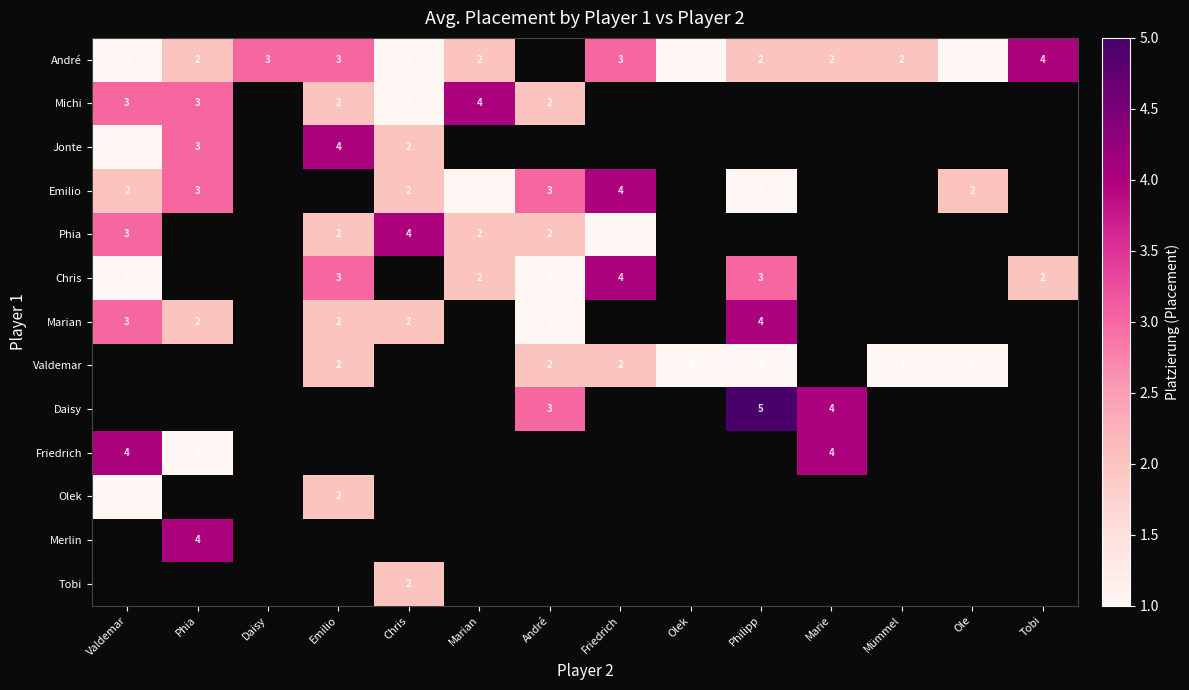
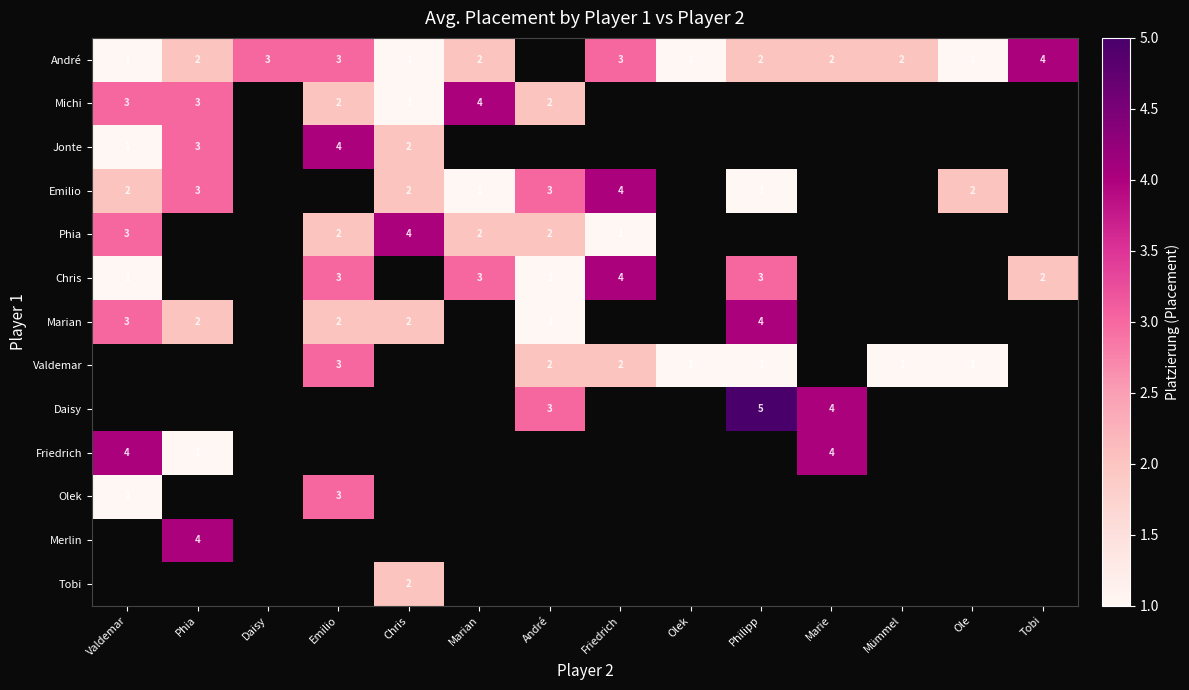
  {
    "André": {
      "Phia": 2,
      "Daisy": 3,
      "Emilio": 3,
      "Marian": 2,
      "Friedrich": 3,
      "Philipp": 2,
      "Marie": 2,
      "Mümmel": 2,
      "Tobi": 4
    },
    "Michi": {
      "Valdemar": 3,
      "Phia": 3,
      "Emilio": 2,
      "Marian": 4,
      "André": 2
    },
    "Jonte": {
      "Phia": 3,
      "Emilio": 4,
      "Chris": 2
    },
    "Emilio": {
      "Valdemar": 2,
      "Phia": 3,
      "Chris": 2,
      "André": 3,
      "Friedrich": 4,
      "Ole": 2
    },
    "Phia": {
      "Valdemar": 3,
      "Emilio": 2,
      "Chris": 4,
      "Marian": 2,
      "André": 2
    },
    "Chris": {
      "Emilio": 3,
-     "Marian": 2,
+     "Marian": 3,
      "Friedrich": 4,
      "Philipp": 3,
      "Tobi": 2
    },
    "Marian": {
      "Valdemar": 3,
      "Phia": 2,
      "Emilio": 2,
      "Chris": 2,
      "Philipp": 4
    },
    "Valdemar": {
-     "Emilio": 2,
+     "Emilio": 3,
      "André": 2,
      "Friedrich": 2
    },
    "Daisy": {
      "André": 3,
      "Philipp": 5,
      "Marie": 4
    },
    "Friedrich": {
      "Valdemar": 4,
      "Marie": 4
    },
    "Olek": {
-     "Emilio": 2
+     "Emilio": 3
    },
    "Merlin": {
      "Phia": 4
    },
    "Tobi": {
      "Chris": 2
    }
  }
